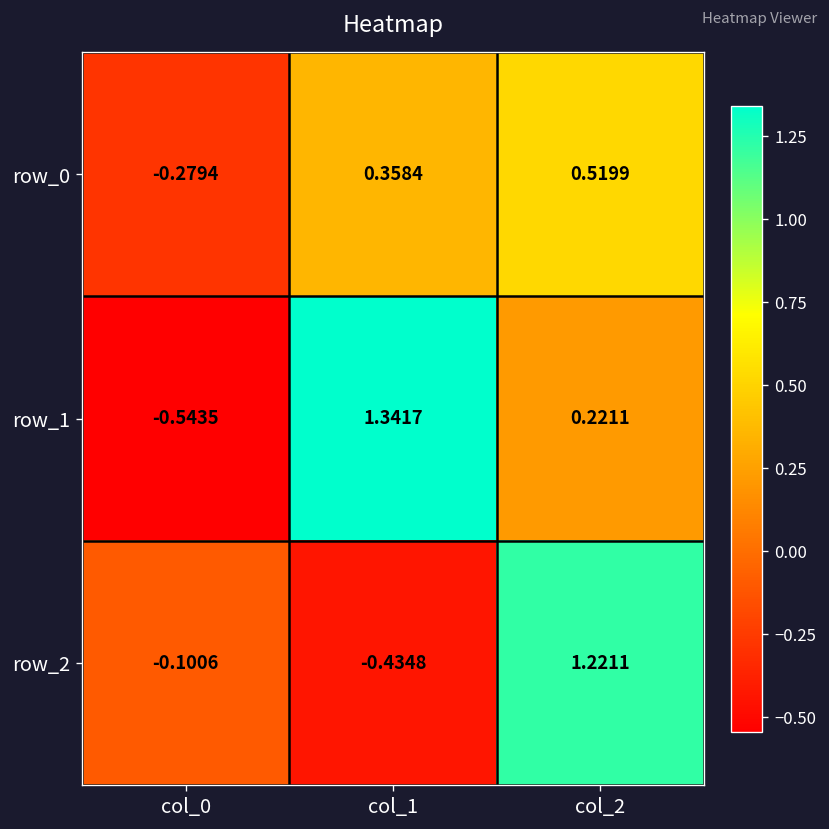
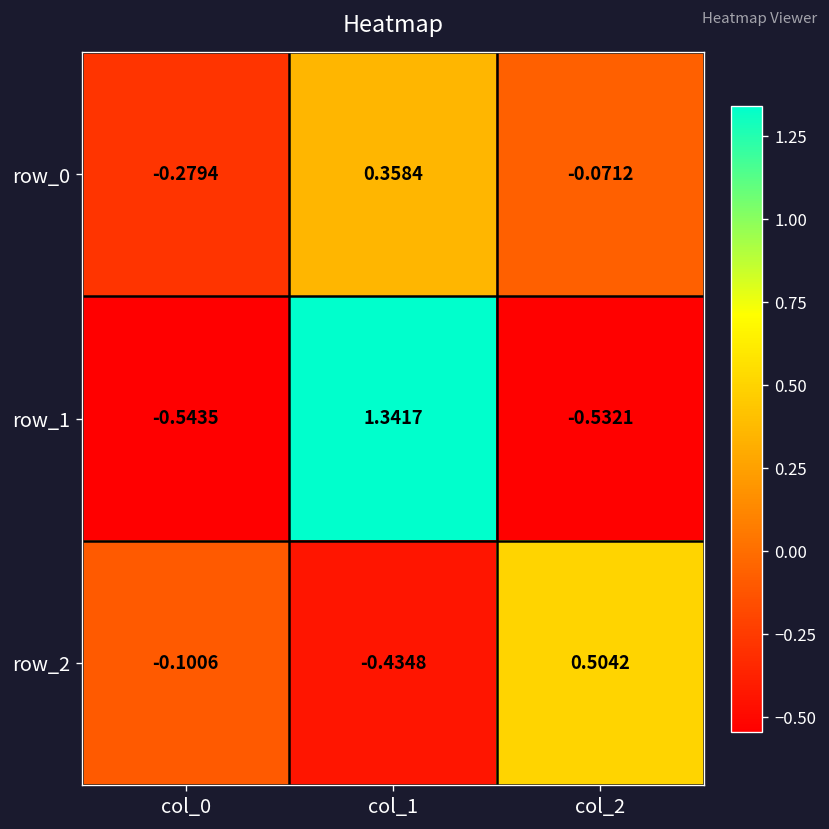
  {
    "row_0": {
      "col_0": -0.2794,
      "col_1": 0.3584,
-     "col_2": 0.5199
+     "col_2": -0.0712
    },
    "row_1": {
      "col_0": -0.5435,
      "col_1": 1.3417,
-     "col_2": 0.2211
+     "col_2": -0.5321
    },
    "row_2": {
      "col_0": -0.1006,
      "col_1": -0.4348,
-     "col_2": 1.2211
+     "col_2": 0.5042
    }
  }
